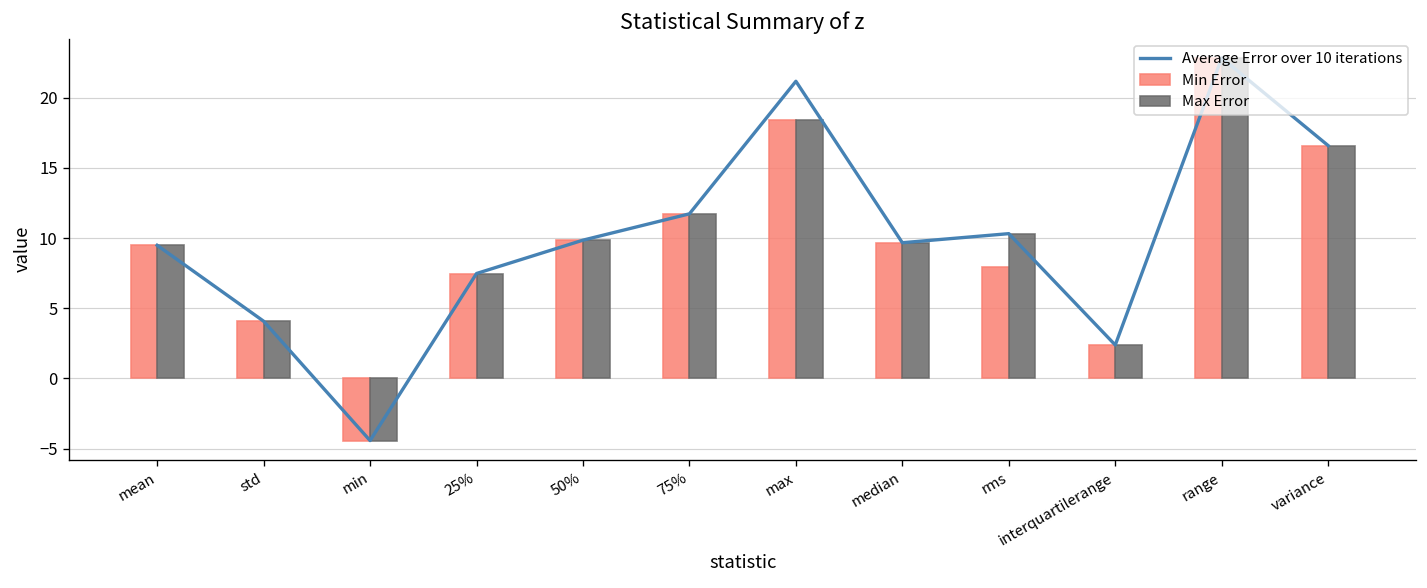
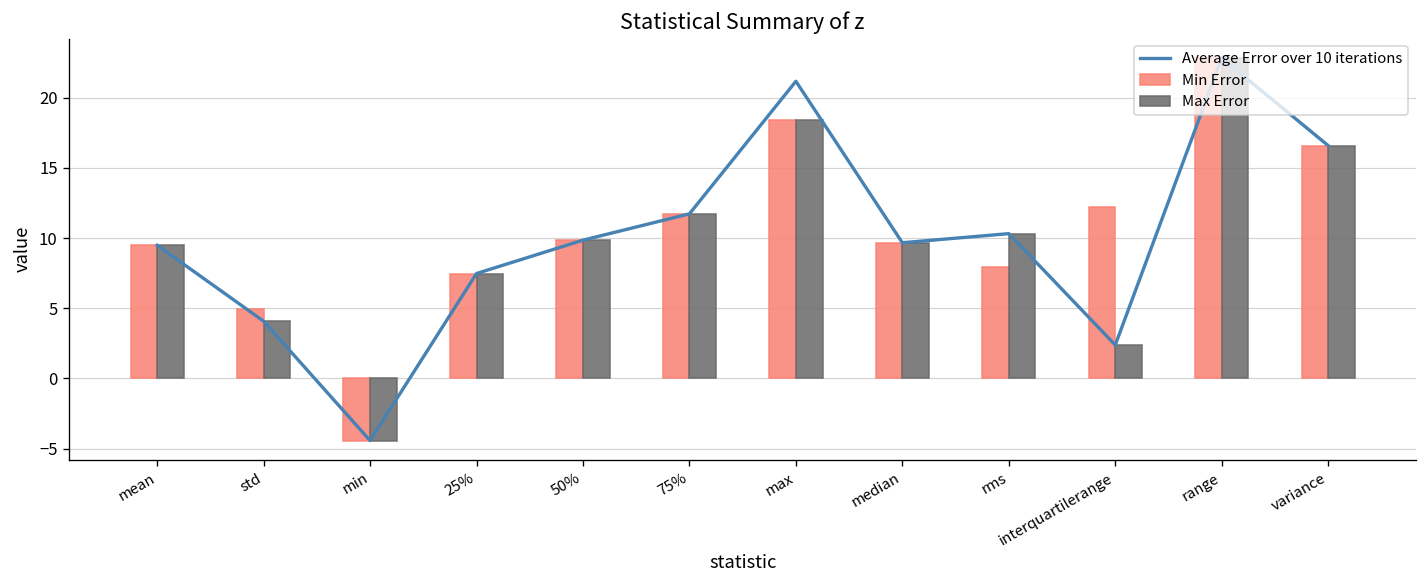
  {
    "Min Error": {
      "mean": 9.5,
-     "std": 4.1,
+     "std": 4.9,
      "min": -4.4,
      "25%": 7.5,
      "50%": 9.8,
      "75%": 11.7,
      "max": 18.4,
      "median": 9.7,
      "rms": 7.9,
-     "interquartilerange": 2.4,
+     "interquartilerange": 12.2,
      "variance": 16.6
    },
    "Average Error over 10 iterations": {
      "mean": 9.5,
      "std": 4.1,
      "min": -4.4,
      "25%": 7.5,
      "50%": 9.8,
      "75%": 11.7,
      "max": 21.2,
      "median": 9.7,
      "rms": 10.3,
      "interquartilerange": 2.4,
      "variance": 16.6
    },
    "Max Error": {
      "mean": 9.5,
      "std": 4.1,
      "min": -4.4,
      "25%": 7.5,
      "50%": 9.8,
      "75%": 11.7,
      "max": 18.4,
      "median": 9.7,
      "rms": 10.3,
      "interquartilerange": 2.4,
      "variance": 16.6
    }
  }
